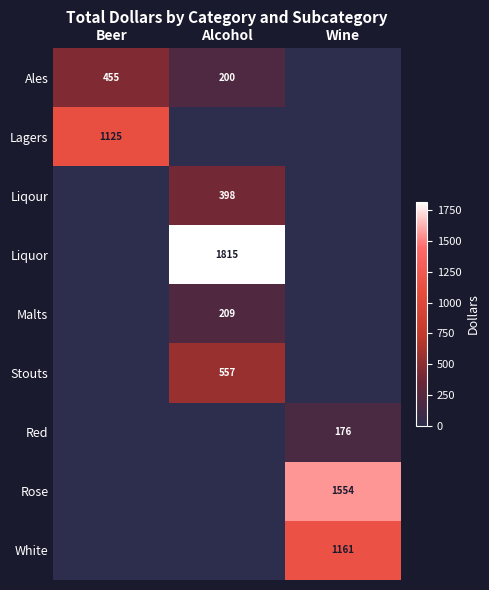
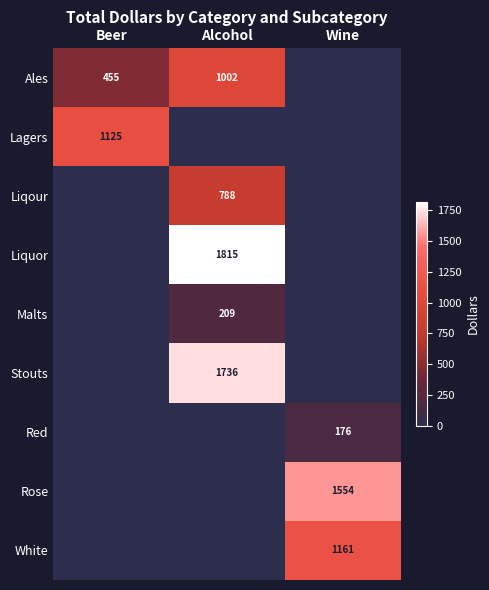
  {
    "Ales": {
      "Beer": 455,
-     "Alcohol": 200
+     "Alcohol": 1002
    },
    "Lagers": {
      "Beer": 1125
    },
    "Liqour": {
-     "Alcohol": 398
+     "Alcohol": 788
    },
    "Liquor": {
      "Alcohol": 1815
    },
    "Malts": {
      "Alcohol": 209
    },
    "Stouts": {
-     "Alcohol": 557
+     "Alcohol": 1736
    },
    "Red": {
      "Wine": 176
    },
    "Rose": {
      "Wine": 1554
    },
    "White": {
      "Wine": 1161
    }
  }
